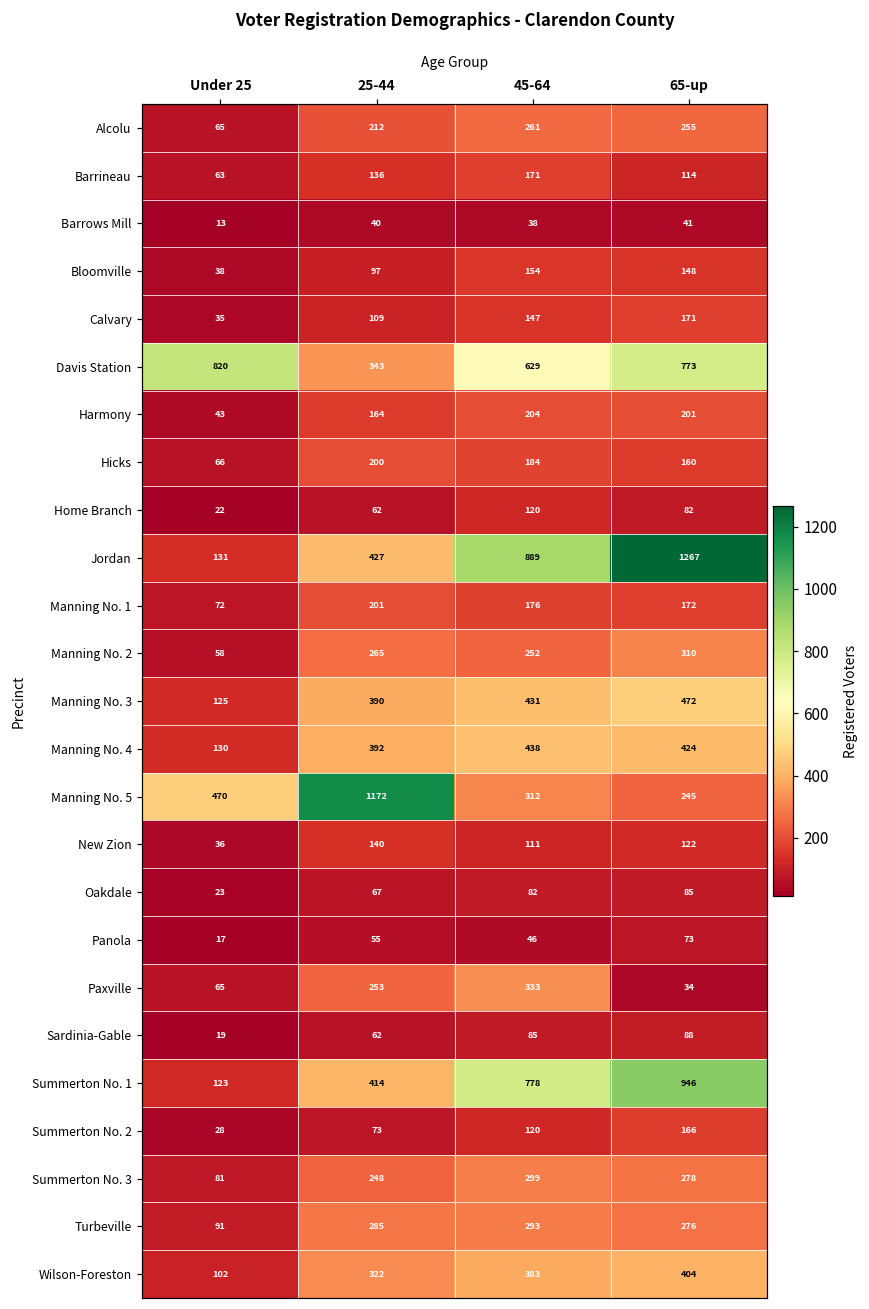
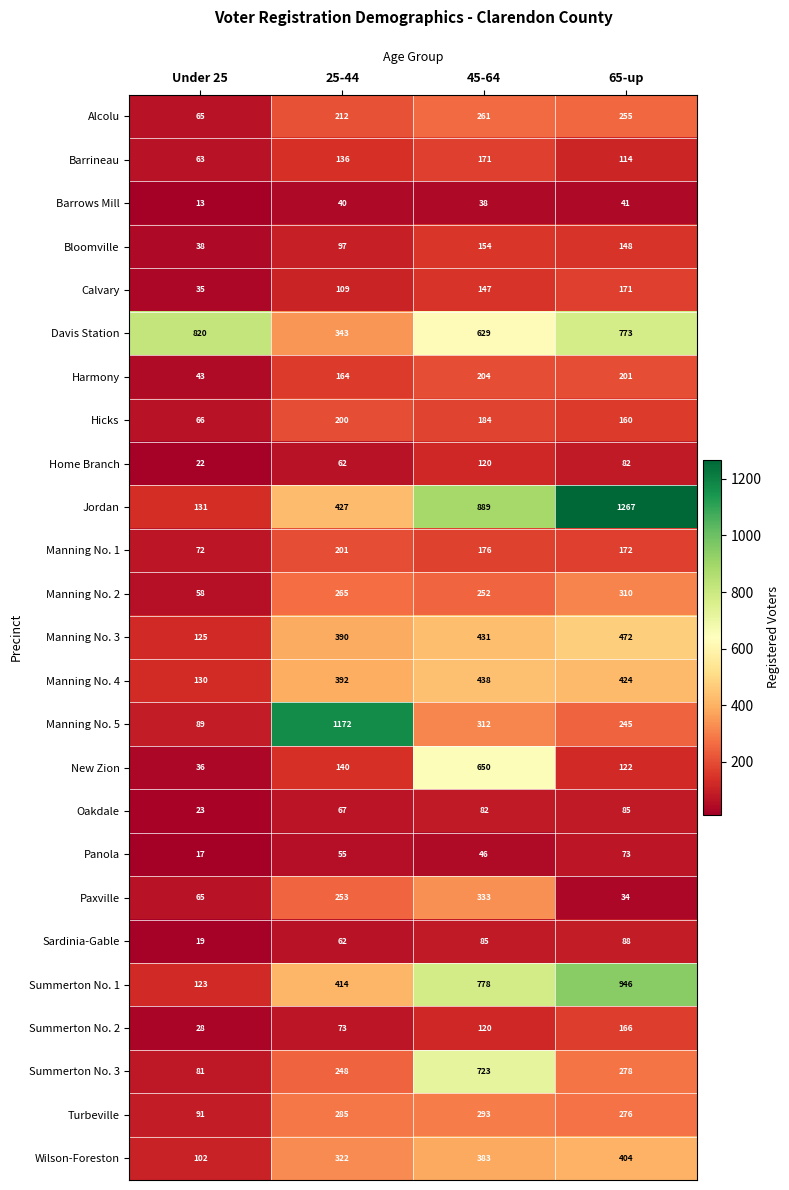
  {
    "Alcolu": {
      "Under 25": 65,
      "25-44": 212,
      "45-64": 261,
      "65-up": 255
    },
    "Barrineau": {
      "Under 25": 63,
      "25-44": 136,
      "45-64": 171,
      "65-up": 114
    },
    "Barrows Mill": {
      "Under 25": 13,
      "25-44": 40,
      "45-64": 38,
      "65-up": 41
    },
    "Bloomville": {
      "Under 25": 38,
      "25-44": 97,
      "45-64": 154,
      "65-up": 148
    },
    "Calvary": {
      "Under 25": 35,
      "25-44": 109,
      "45-64": 147,
      "65-up": 171
    },
    "Davis Station": {
      "Under 25": 820,
      "25-44": 343,
      "45-64": 629,
      "65-up": 773
    },
    "Harmony": {
      "Under 25": 43,
      "25-44": 164,
      "45-64": 204,
      "65-up": 201
    },
    "Hicks": {
      "Under 25": 66,
      "25-44": 200,
      "45-64": 184,
      "65-up": 160
    },
    "Home Branch": {
      "Under 25": 22,
      "25-44": 62,
      "45-64": 120,
      "65-up": 82
    },
    "Jordan": {
      "Under 25": 131,
      "25-44": 427,
      "45-64": 889,
      "65-up": 1267
    },
    "Manning No. 1": {
      "Under 25": 72,
      "25-44": 201,
      "45-64": 176,
      "65-up": 172
    },
    "Manning No. 2": {
      "Under 25": 58,
      "25-44": 265,
      "45-64": 252,
      "65-up": 310
    },
    "Manning No. 3": {
      "Under 25": 125,
      "25-44": 390,
      "45-64": 431,
      "65-up": 472
    },
    "Manning No. 4": {
      "Under 25": 130,
      "25-44": 392,
      "45-64": 438,
      "65-up": 424
    },
    "Manning No. 5": {
-     "Under 25": 470,
+     "Under 25": 89,
      "25-44": 1172,
      "45-64": 312,
      "65-up": 245
    },
    "New Zion": {
      "Under 25": 36,
      "25-44": 140,
-     "45-64": 111,
+     "45-64": 650,
      "65-up": 122
    },
    "Oakdale": {
      "Under 25": 23,
      "25-44": 67,
      "45-64": 82,
      "65-up": 85
    },
    "Panola": {
      "Under 25": 17,
      "25-44": 55,
      "45-64": 46,
      "65-up": 73
    },
    "Paxville": {
      "Under 25": 65,
      "25-44": 253,
      "45-64": 333,
      "65-up": 34
    },
    "Sardinia-Gable": {
      "Under 25": 19,
      "25-44": 62,
      "45-64": 85,
      "65-up": 88
    },
    "Summerton No. 1": {
      "Under 25": 123,
      "25-44": 414,
      "45-64": 778,
      "65-up": 946
    },
    "Summerton No. 2": {
      "Under 25": 28,
      "25-44": 73,
      "45-64": 120,
      "65-up": 166
    },
    "Summerton No. 3": {
      "Under 25": 81,
      "25-44": 248,
-     "45-64": 299,
+     "45-64": 723,
      "65-up": 278
    },
    "Turbeville": {
      "Under 25": 91,
      "25-44": 285,
      "45-64": 293,
      "65-up": 276
    },
    "Wilson-Foreston": {
      "Under 25": 102,
      "25-44": 322,
      "45-64": 383,
      "65-up": 404
    }
  }
